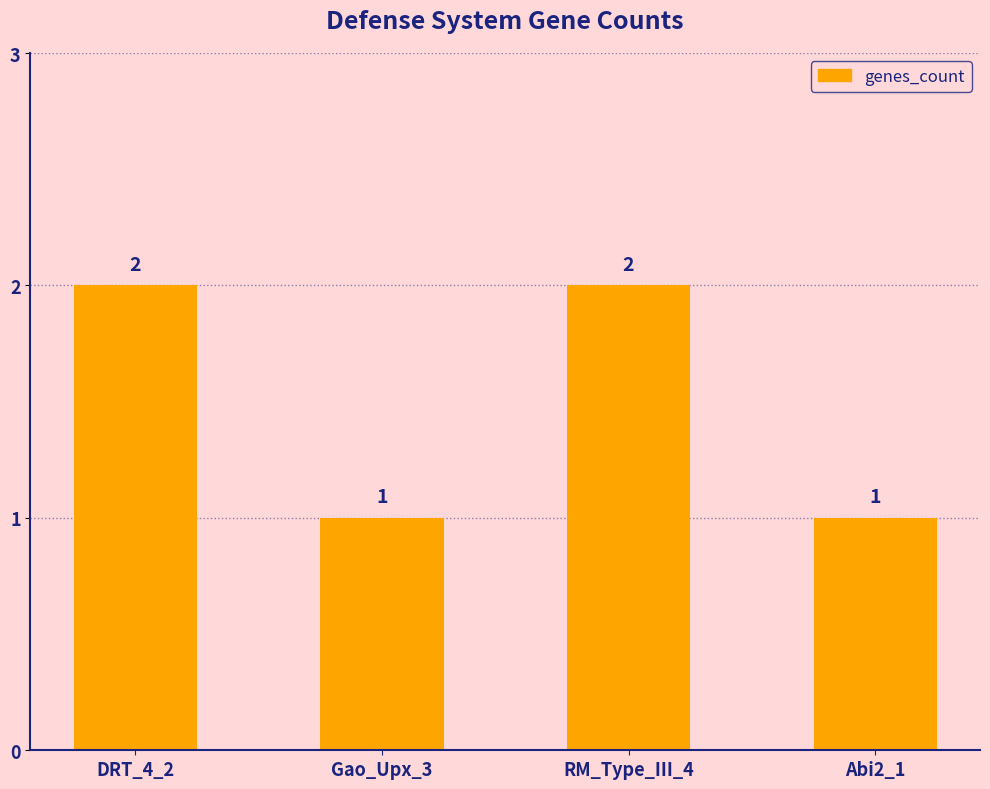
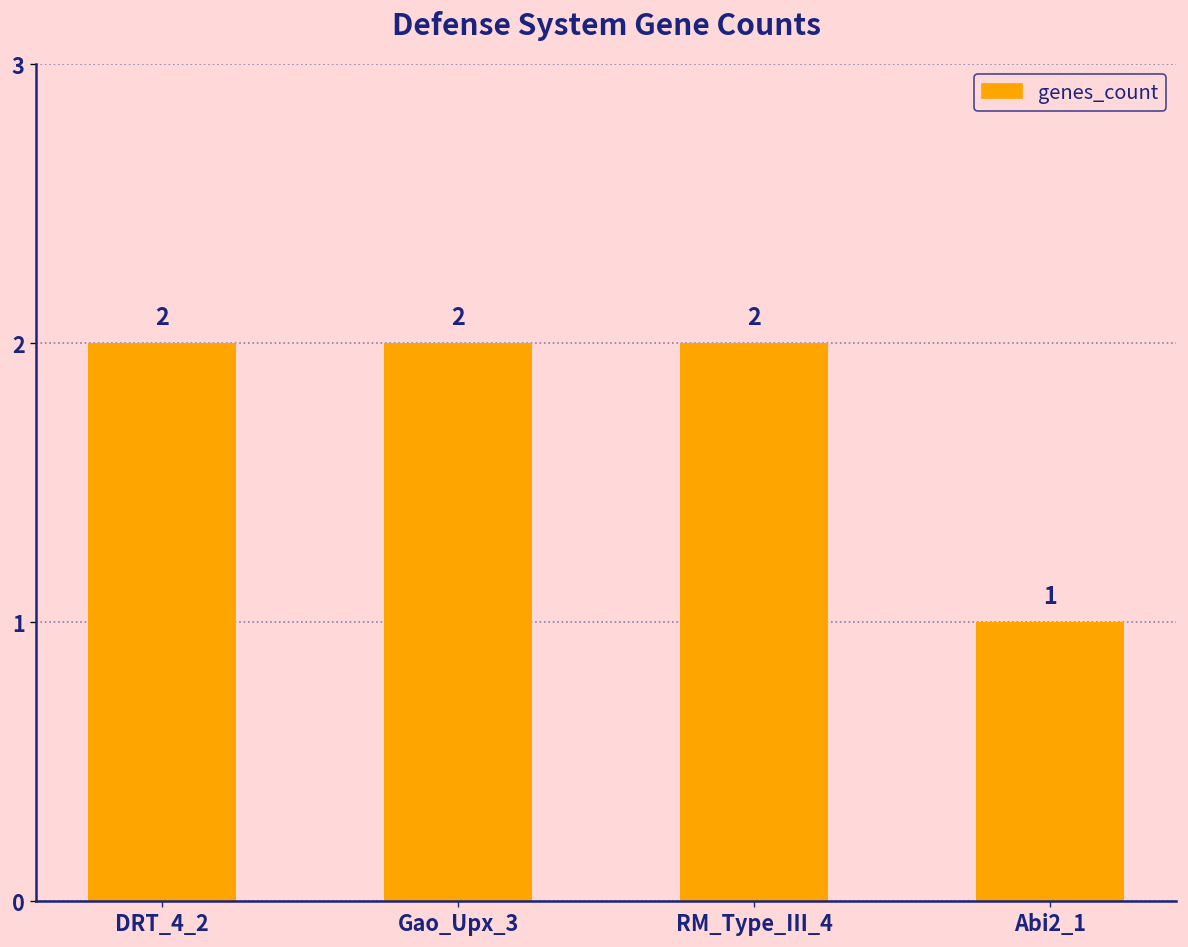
  {
    "DRT_4_2": 2,
-   "Gao_Upx_3": 1,
+   "Gao_Upx_3": 2,
    "RM_Type_III_4": 2,
    "Abi2_1": 1
  }
